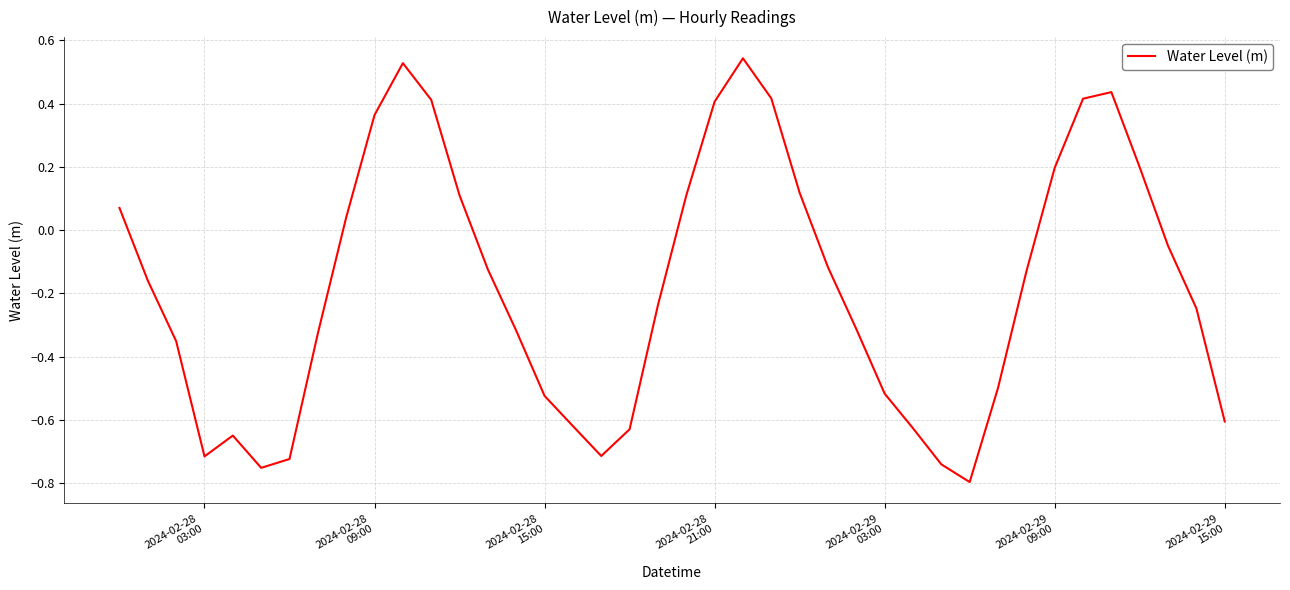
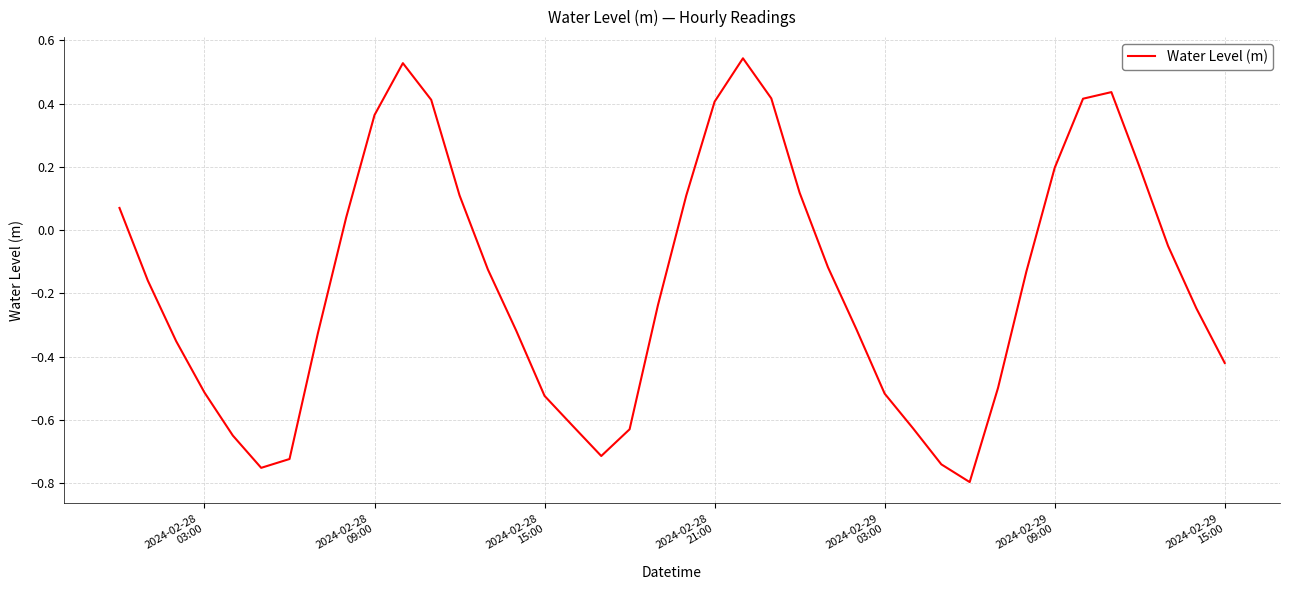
  {
-   "2024-02-28 03:00": -0.72,
+   "2024-02-28 03:00": -0.51,
    "2024-02-28 09:00": 0.36,
    "2024-02-28 15:00": -0.52,
    "2024-02-28 21:00": 0.41,
    "2024-02-29 03:00": -0.52,
    "2024-02-29 09:00": 0.20,
-   "2024-02-29 15:00": -0.61
+   "2024-02-29 15:00": -0.42
  }
